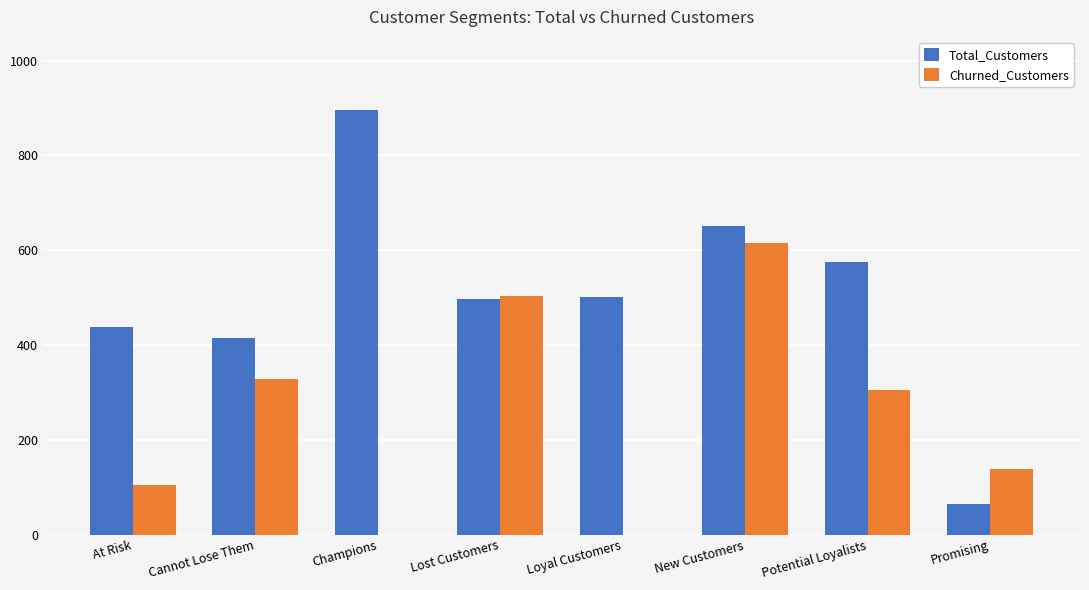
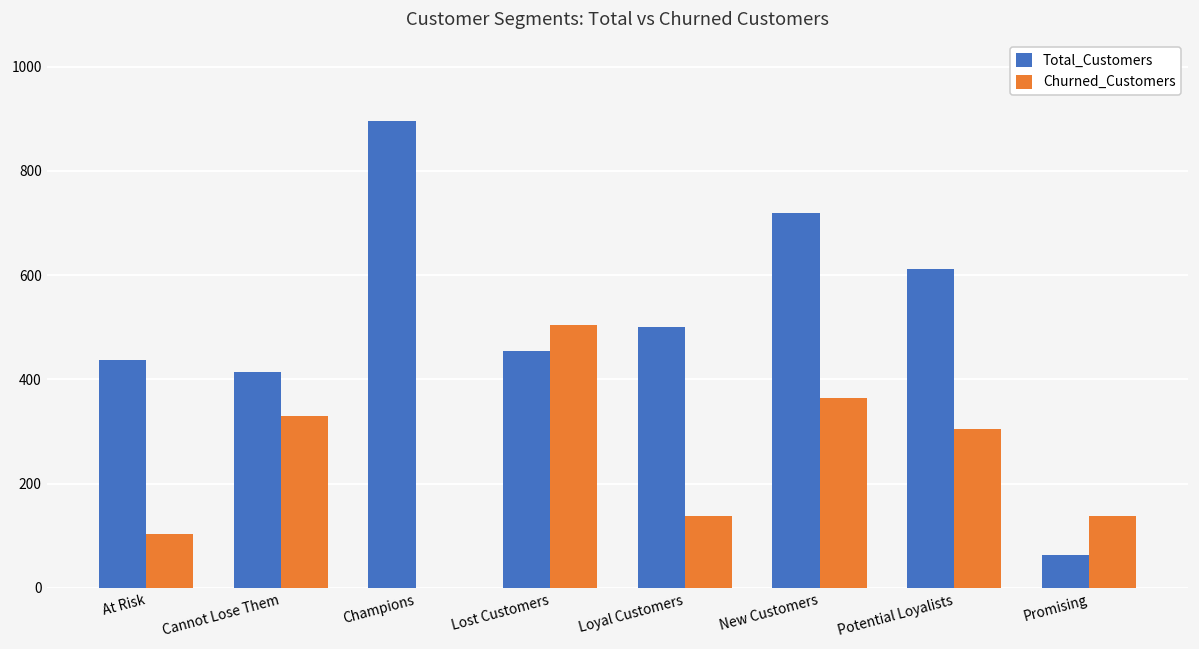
  {
    "Total_Customers": {
      "At Risk": 440,
      "Cannot Lose Them": 420,
      "Champions": 900,
-     "Lost Customers": 500,
+     "Lost Customers": 450,
      "Loyal Customers": 500,
-     "New Customers": 650,
-     "Potential Loyalists": 580,
+     "New Customers": 720,
+     "Potential Loyalists": 610,
      "Promising": 60
    },
    "Churned_Customers": {
      "At Risk": 100,
      "Cannot Lose Them": 330,
      "Champions": 0,
      "Lost Customers": 500,
-     "Loyal Customers": 0,
-     "New Customers": 620,
+     "Loyal Customers": 140,
+     "New Customers": 370,
      "Potential Loyalists": 300,
      "Promising": 140
    }
  }
